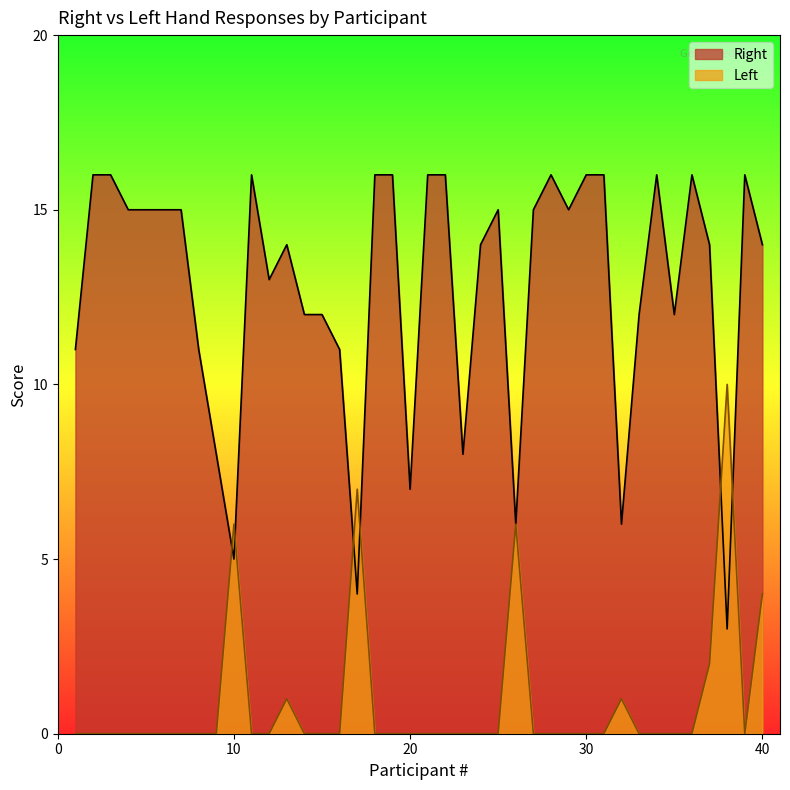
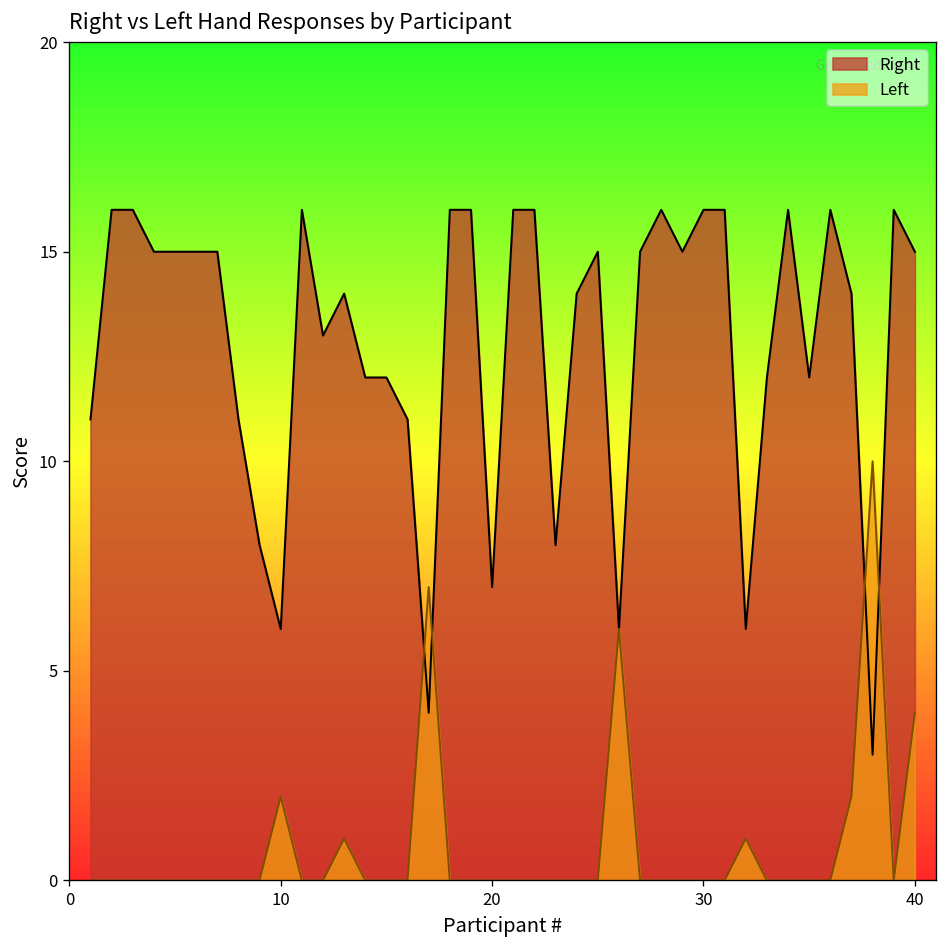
  {
    "Right": {
-     "10": 5,
+     "10": 6,
      "20": 7,
      "30": 16,
-     "40": 14
+     "40": 15
    },
    "Left": {
-     "10": 6,
+     "10": 2,
      "20": 0,
      "30": 0,
      "40": 4
    }
  }
